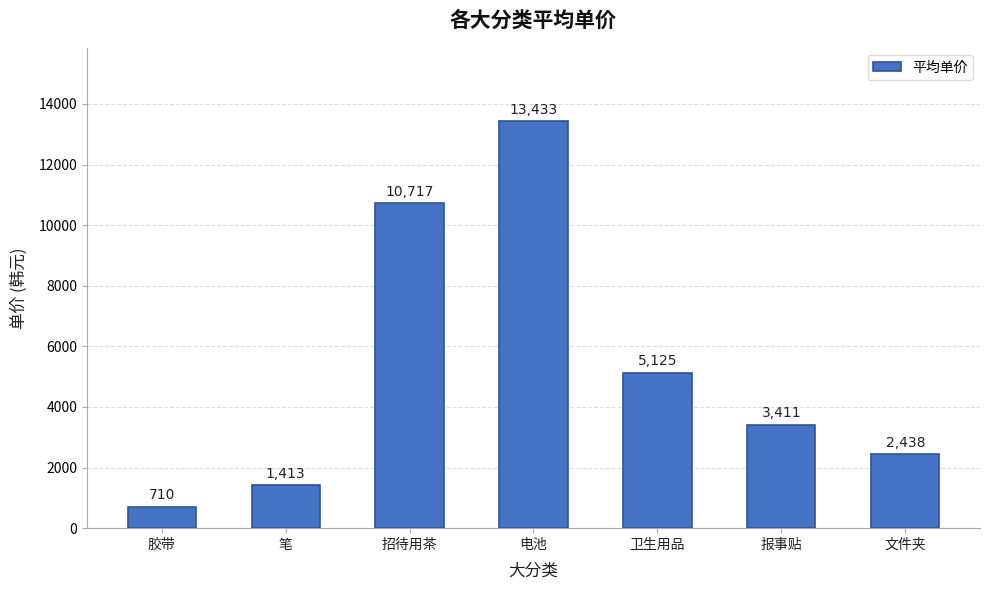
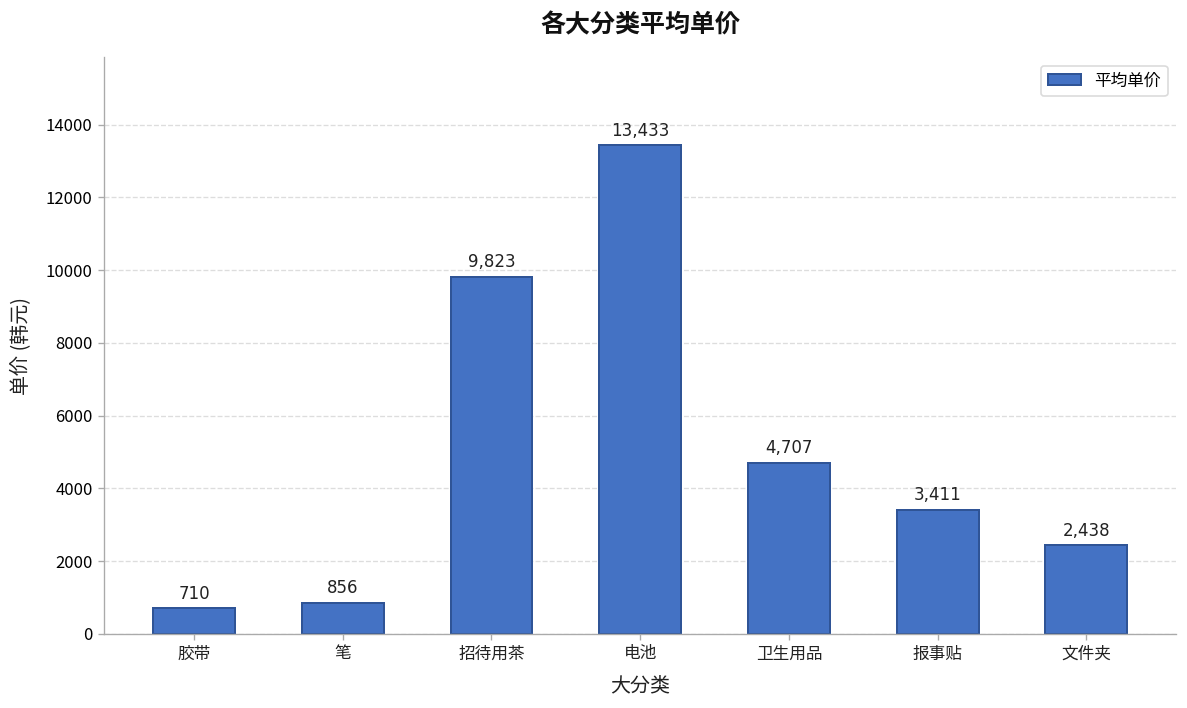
  {
    "胶带": "710",
-   "笔": "1,413",
-   "招待用茶": "10,717",
+   "笔": "856",
+   "招待用茶": "9,823",
    "电池": "13,433",
-   "卫生用品": "5,125",
+   "卫生用品": "4,707",
    "报事贴": "3,411",
    "文件夹": "2,438"
  }
